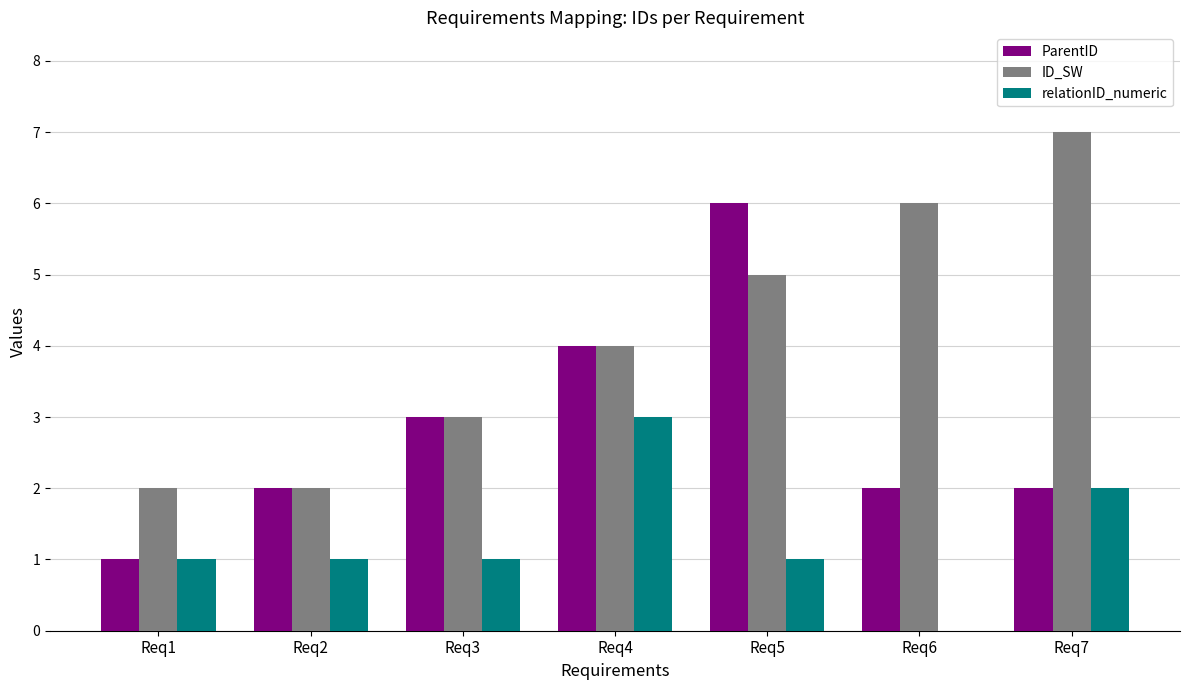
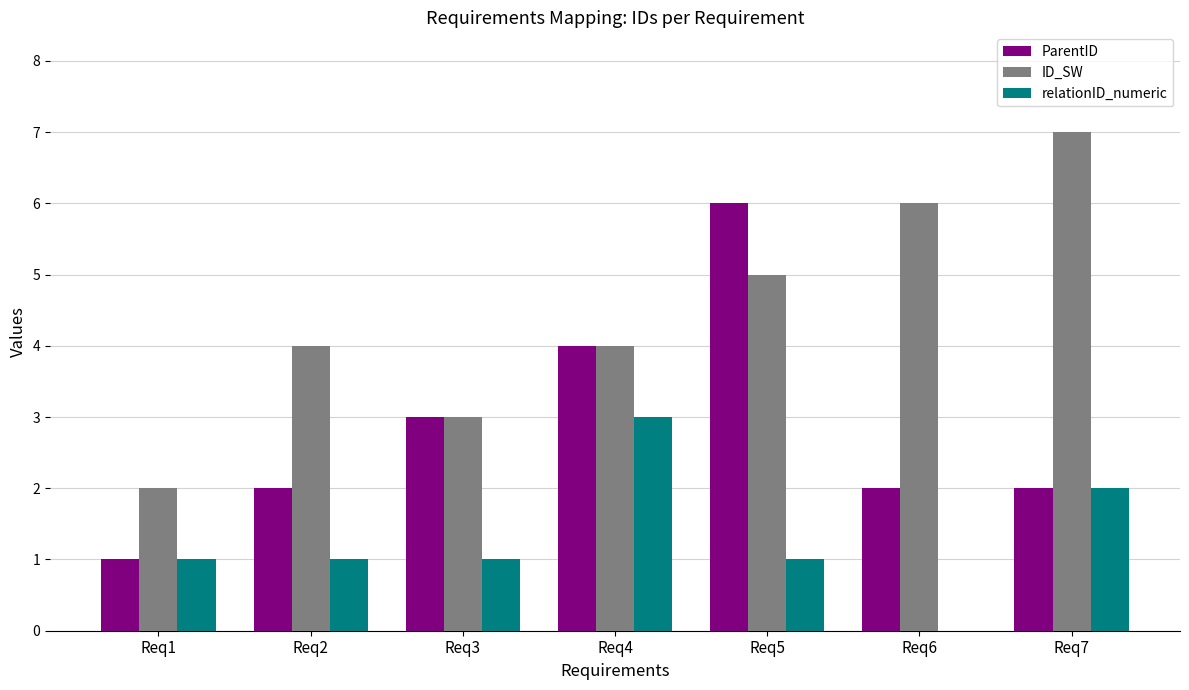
  {
    "ParentID": {
      "Req1": 1,
      "Req2": 2,
      "Req3": 3,
      "Req4": 4,
      "Req5": 6,
      "Req6": 2,
      "Req7": 2
    },
    "ID_SW": {
      "Req1": 2,
-     "Req2": 2,
+     "Req2": 4,
      "Req3": 3,
      "Req4": 4,
      "Req5": 5,
      "Req6": 6,
      "Req7": 7
    },
    "relationID_numeric": {
      "Req1": 1,
      "Req2": 1,
      "Req3": 1,
      "Req4": 3,
      "Req5": 1,
      "Req6": 0,
      "Req7": 2
    }
  }
